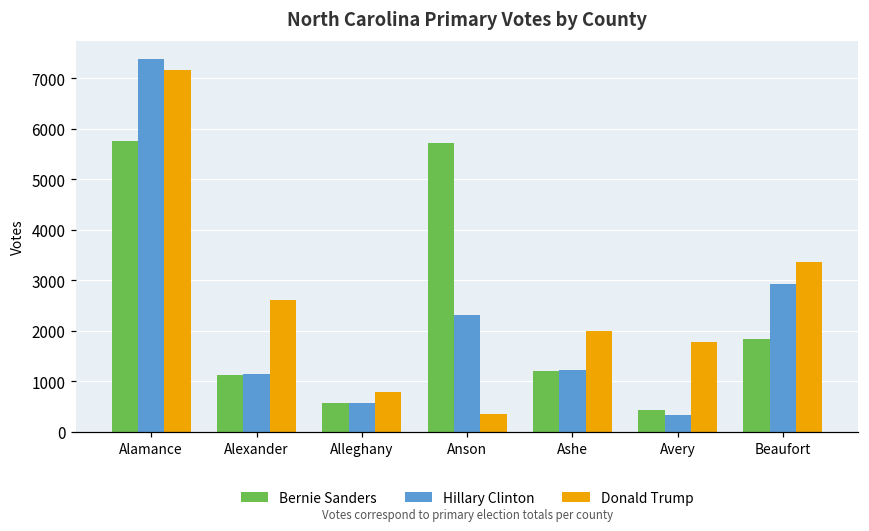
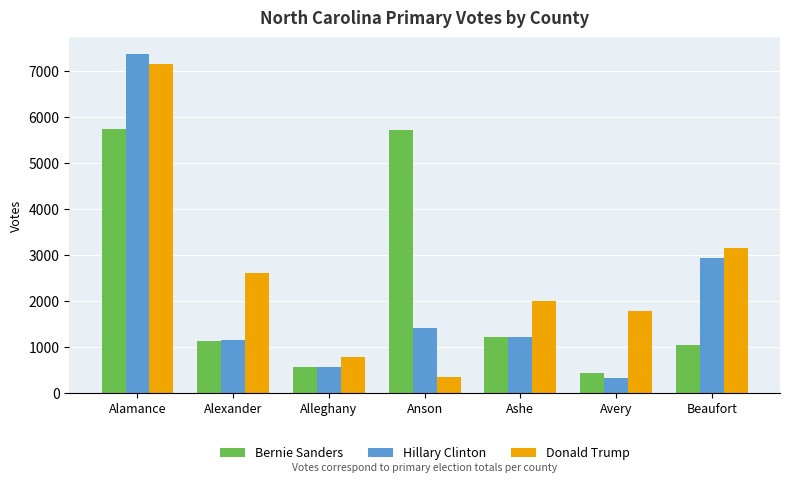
  {
    "Bernie Sanders": {
      "Alamance": 5800,
      "Alexander": 1100,
      "Alleghany": 600,
      "Anson": 5700,
      "Ashe": 1200,
      "Avery": 400,
-     "Beaufort": 1800
+     "Beaufort": 1000
    },
    "Hillary Clinton": {
      "Alamance": 7400,
      "Alexander": 1100,
      "Alleghany": 600,
-     "Anson": 2300,
+     "Anson": 1400,
      "Ashe": 1200,
      "Avery": 300,
      "Beaufort": 2900
    },
    "Donald Trump": {
      "Alamance": 7200,
      "Alexander": 2600,
      "Alleghany": 800,
      "Anson": 300,
      "Ashe": 2000,
      "Avery": 1800,
-     "Beaufort": 3400
+     "Beaufort": 3200
    }
  }
